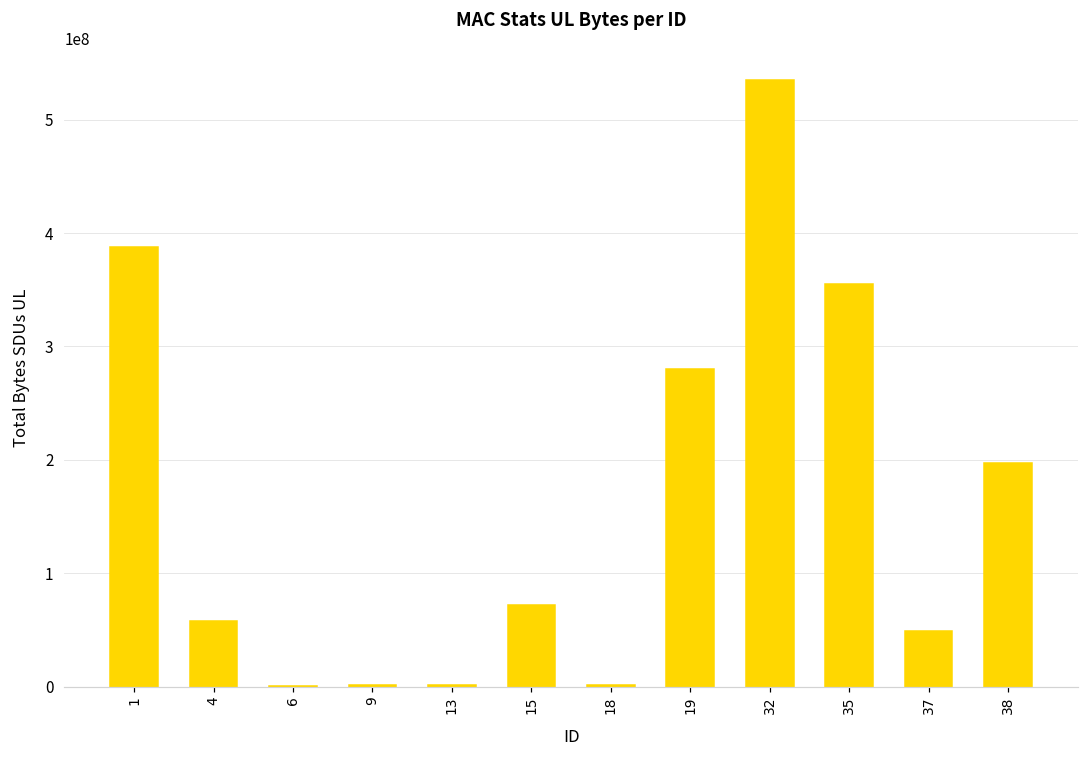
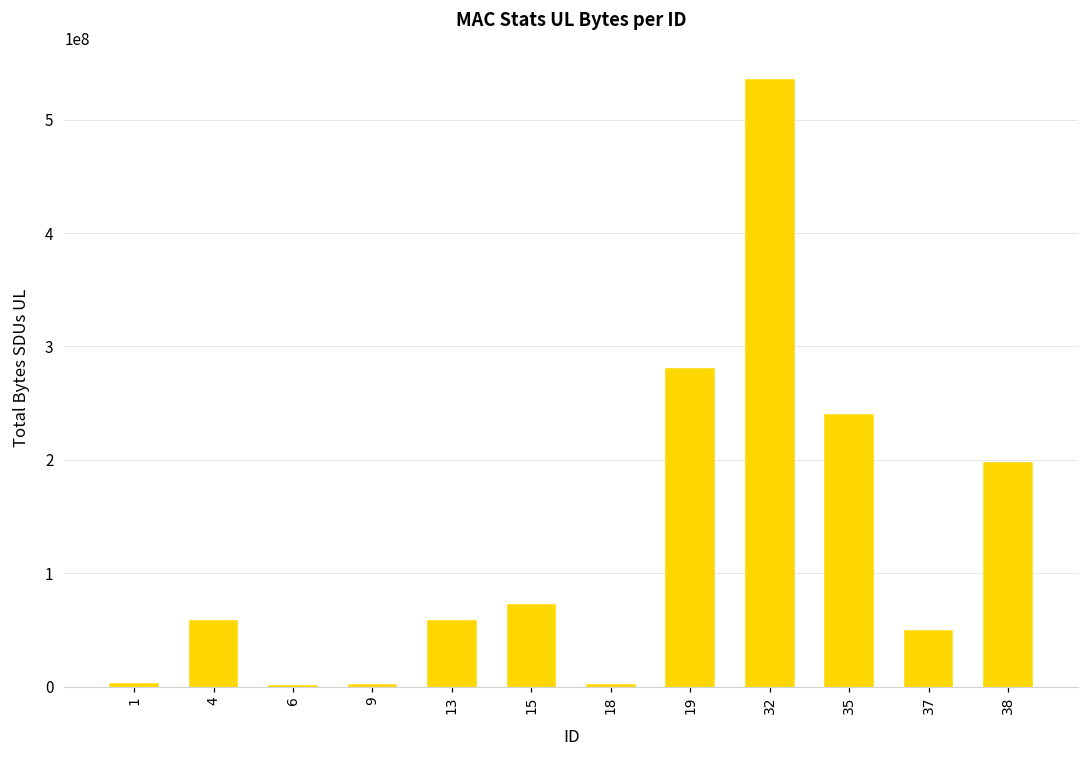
  {
-   "1": 387000000,
+   "1": 2000000,
    "4": 58000000,
-   "13": 1000000,
+   "13": 58000000,
    "15": 72000000,
    "19": 280000000,
    "32": 535000000,
-   "35": 355000000,
+   "35": 240000000,
    "37": 49000000,
    "38": 197000000
  }
